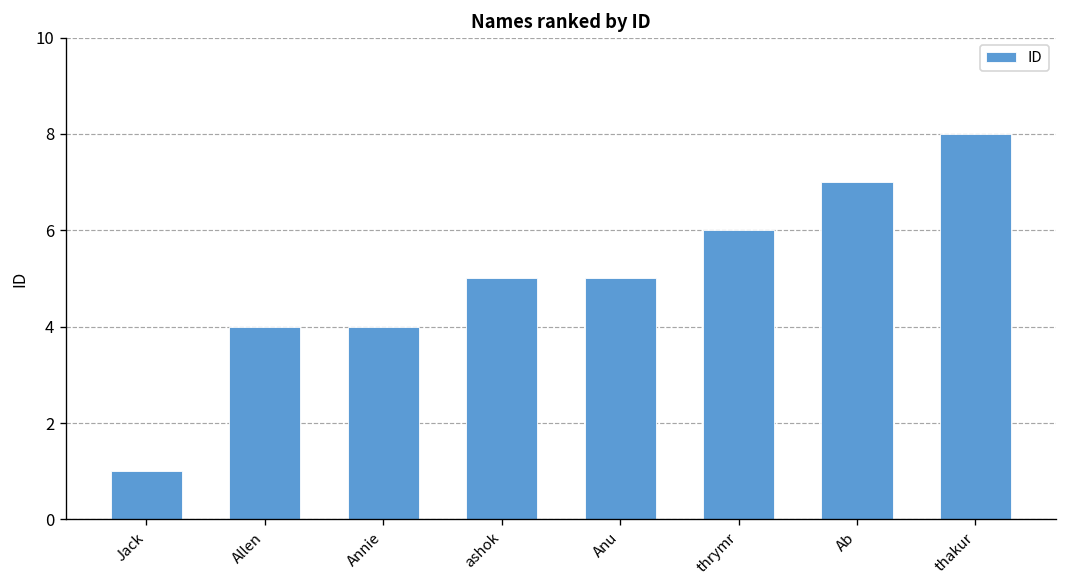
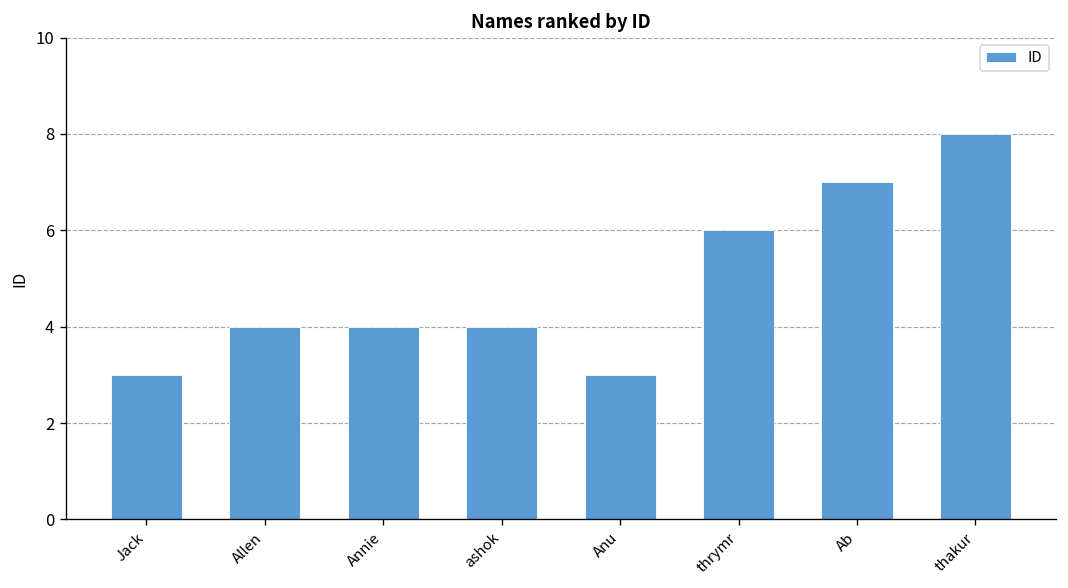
  {
-   "Jack": 1,
+   "Jack": 3,
    "Allen": 4,
    "Annie": 4,
-   "ashok": 5,
-   "Anu": 5,
+   "ashok": 4,
+   "Anu": 3,
    "thrymr": 6,
    "Ab": 7,
    "thakur": 8
  }
